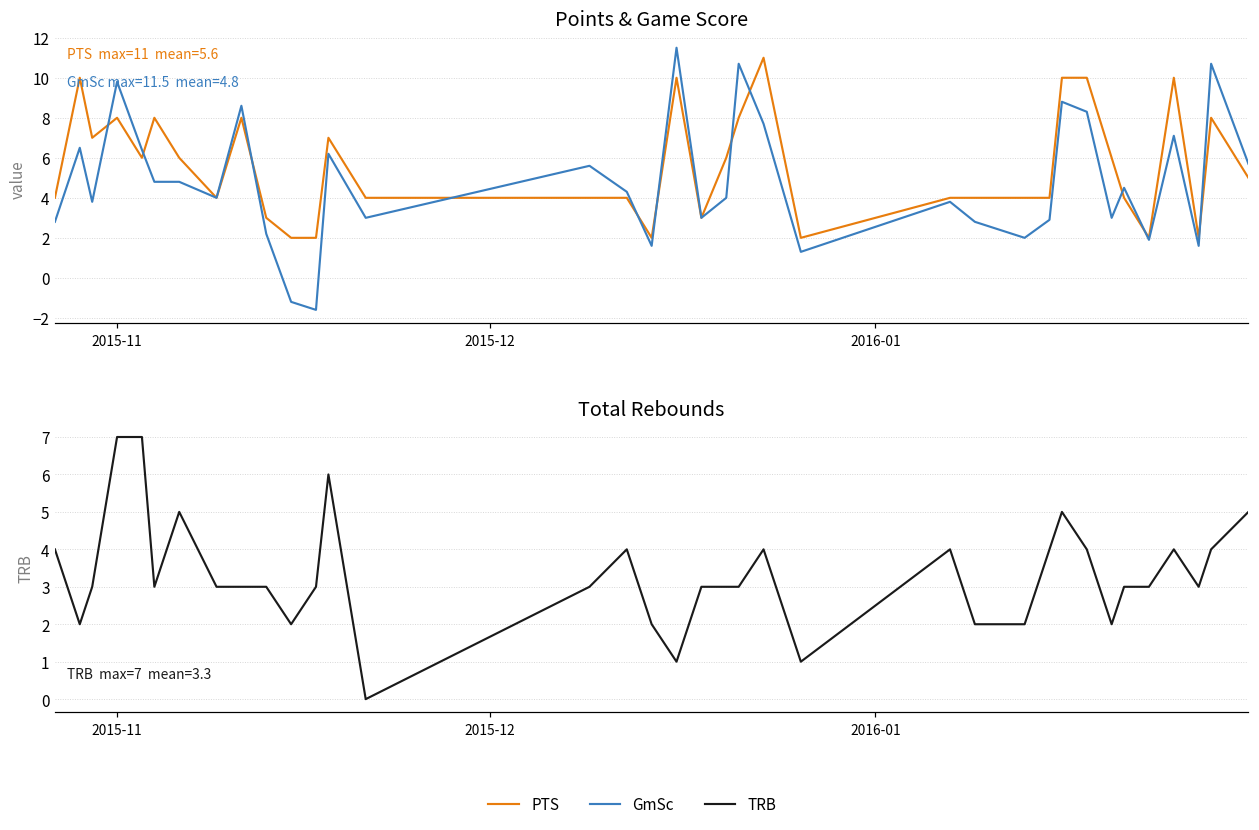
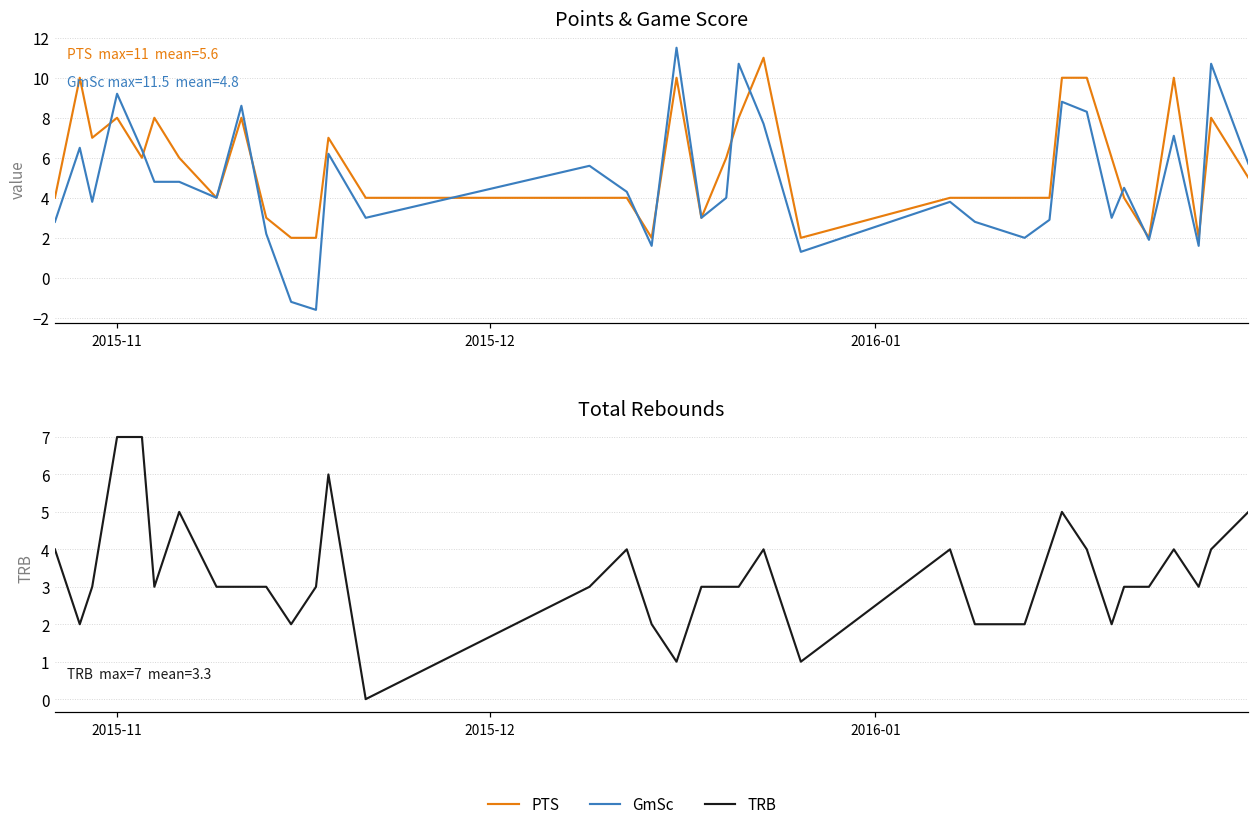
  {
    "Points & Game Score": {
      "PTS": {
        "2015-11": 8.0
      },
      "GmSc": {
-       "2015-11": 9.8
+       "2015-11": 9.2
      }
    },
    "Total Rebounds": {
      "2015-11": 7.0
    }
  }
